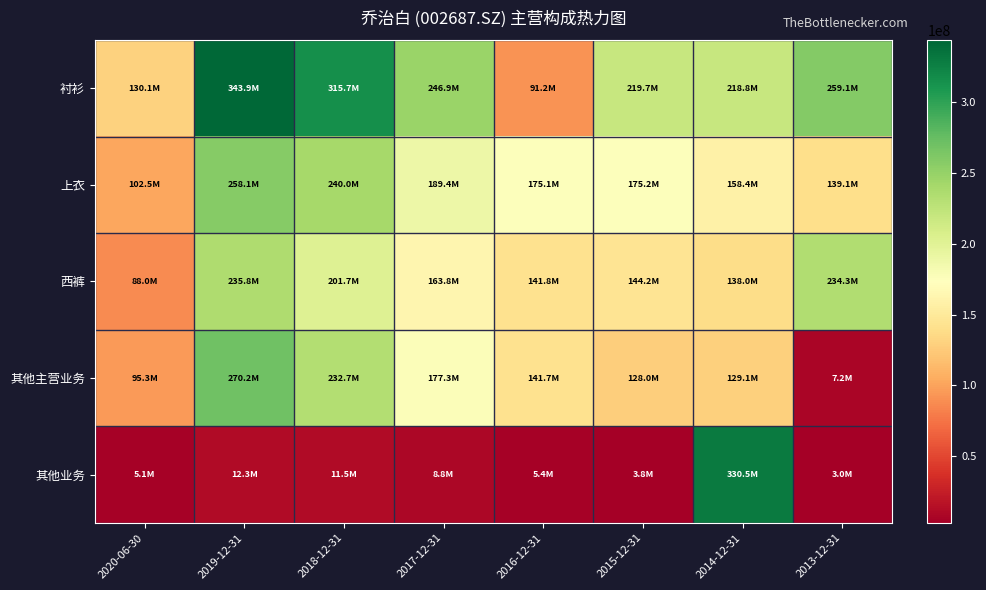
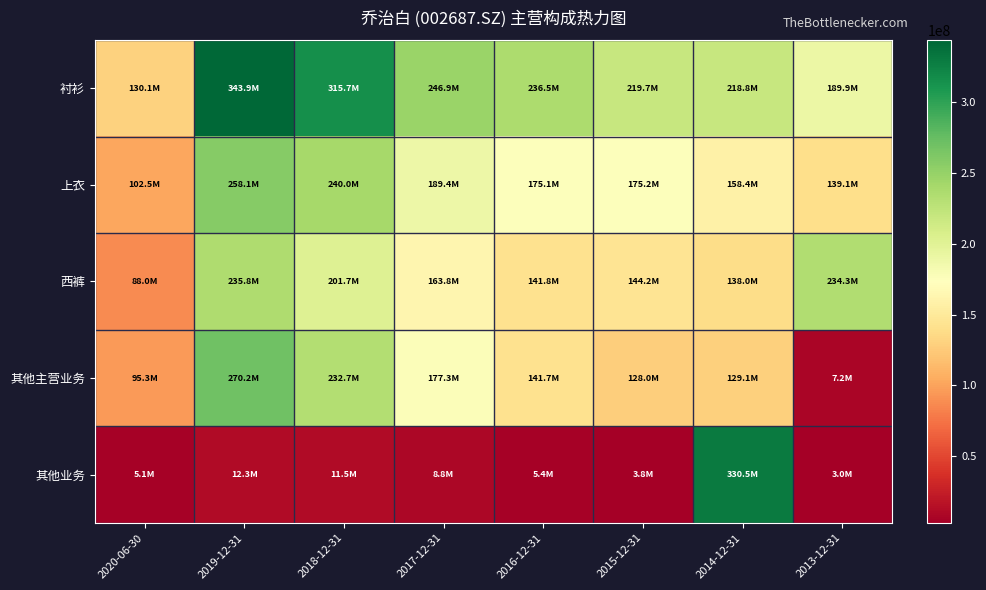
  {
    "衬衫": {
      "2020-06-30": "130.1M",
      "2019-12-31": "343.9M",
      "2018-12-31": "315.7M",
      "2017-12-31": "246.9M",
-     "2016-12-31": "91.2M",
+     "2016-12-31": "236.5M",
      "2015-12-31": "219.7M",
      "2014-12-31": "218.8M",
-     "2013-12-31": "259.1M"
+     "2013-12-31": "189.9M"
    },
    "上衣": {
      "2020-06-30": "102.5M",
      "2019-12-31": "258.1M",
      "2018-12-31": "240.0M",
      "2017-12-31": "189.4M",
      "2016-12-31": "175.1M",
      "2015-12-31": "175.2M",
      "2014-12-31": "158.4M",
      "2013-12-31": "139.1M"
    },
    "西裤": {
      "2020-06-30": "88.0M",
      "2019-12-31": "235.8M",
      "2018-12-31": "201.7M",
      "2017-12-31": "163.8M",
      "2016-12-31": "141.8M",
      "2015-12-31": "144.2M",
      "2014-12-31": "138.0M",
      "2013-12-31": "234.3M"
    },
    "其他主营业务": {
      "2020-06-30": "95.3M",
      "2019-12-31": "270.2M",
      "2018-12-31": "232.7M",
      "2017-12-31": "177.3M",
      "2016-12-31": "141.7M",
      "2015-12-31": "128.0M",
      "2014-12-31": "129.1M",
      "2013-12-31": "7.2M"
    },
    "其他业务": {
      "2020-06-30": "5.1M",
      "2019-12-31": "12.3M",
      "2018-12-31": "11.5M",
      "2017-12-31": "8.8M",
      "2016-12-31": "5.4M",
      "2015-12-31": "3.8M",
      "2014-12-31": "330.5M",
      "2013-12-31": "3.0M"
    }
  }
